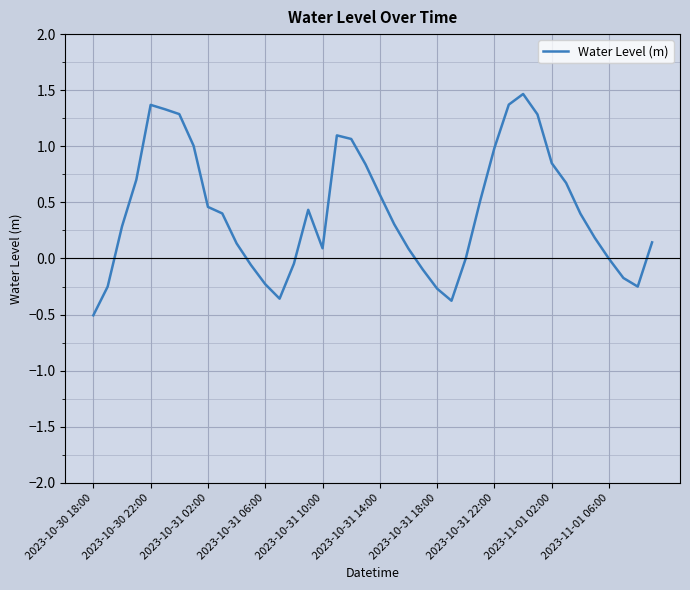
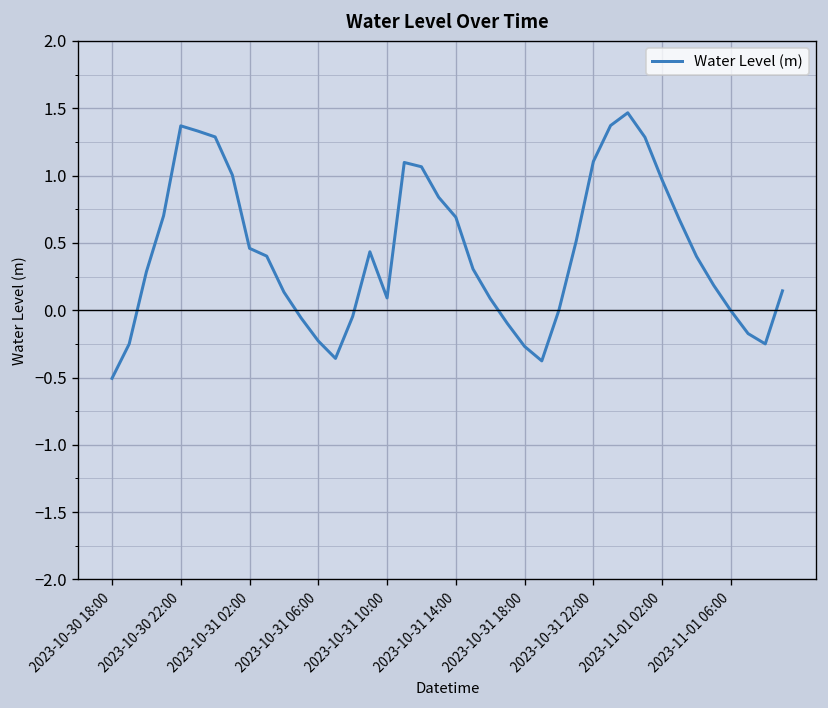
  {
    "2023-10-30 18:00": -0.51,
    "2023-10-30 22:00": 1.37,
    "2023-10-31 02:00": 0.46,
    "2023-10-31 06:00": -0.23,
    "2023-10-31 10:00": 0.09,
-   "2023-10-31 14:00": 0.57,
+   "2023-10-31 14:00": 0.69,
    "2023-10-31 18:00": -0.27,
-   "2023-10-31 22:00": 0.99,
-   "2023-11-01 02:00": 0.85,
+   "2023-10-31 22:00": 1.10,
+   "2023-11-01 02:00": 0.97,
    "2023-11-01 06:00": 0.00
  }
